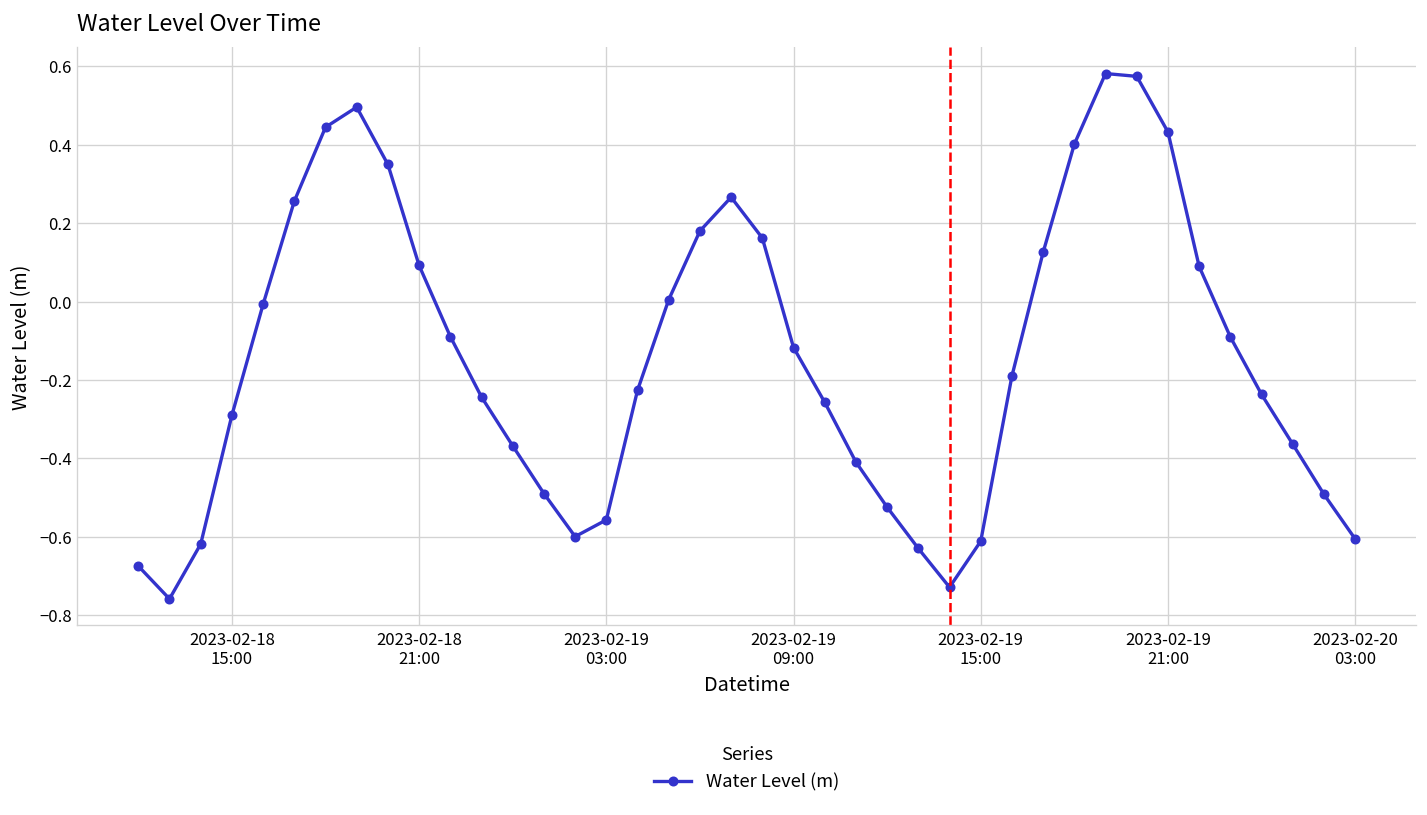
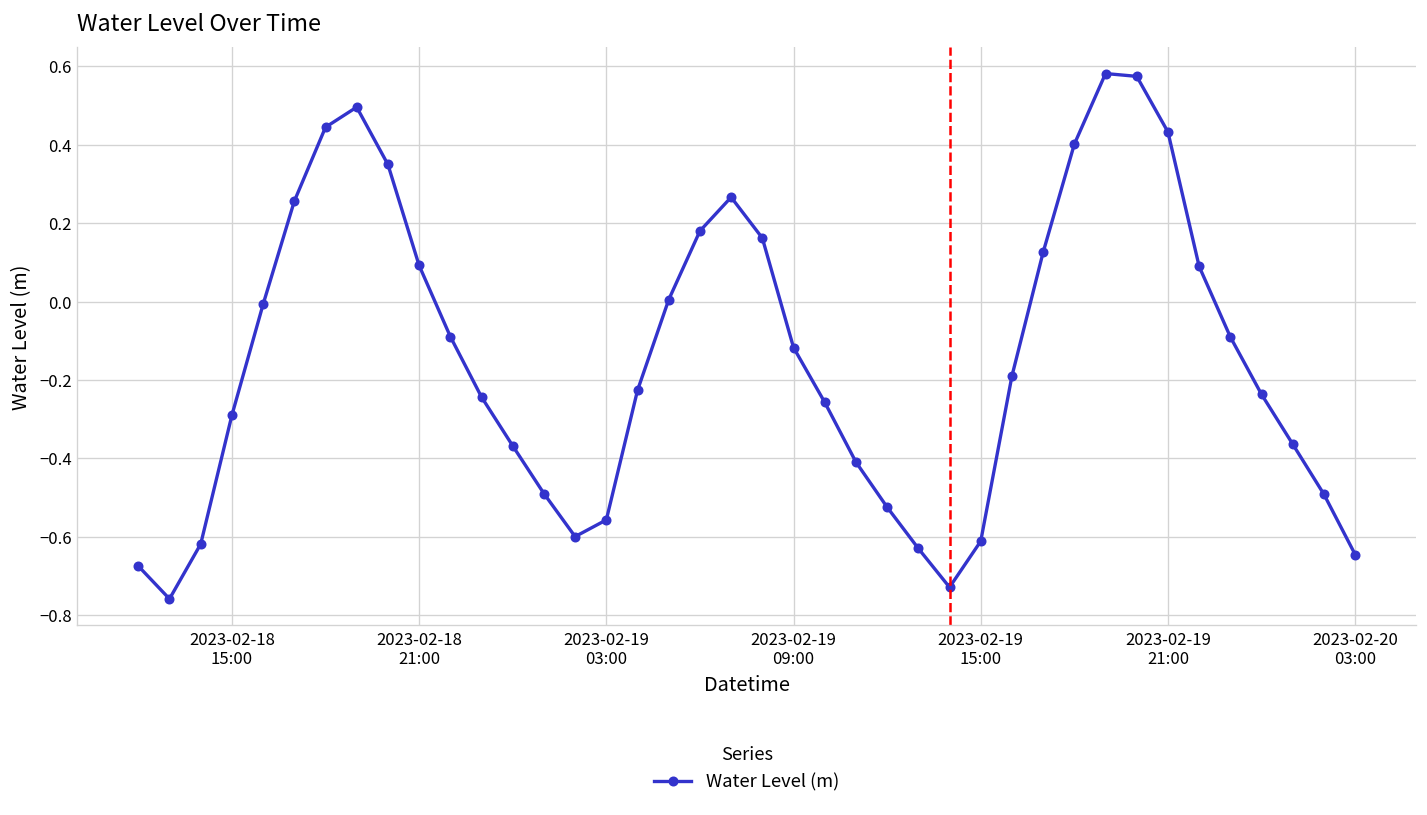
  {
    "2023-02-18 15:00": -0.29,
    "2023-02-18 21:00": 0.09,
    "2023-02-19 03:00": -0.56,
    "2023-02-19 09:00": -0.12,
    "2023-02-19 15:00": -0.61,
    "2023-02-19 21:00": 0.43,
-   "2023-02-20 03:00": -0.61
+   "2023-02-20 03:00": -0.65
  }
